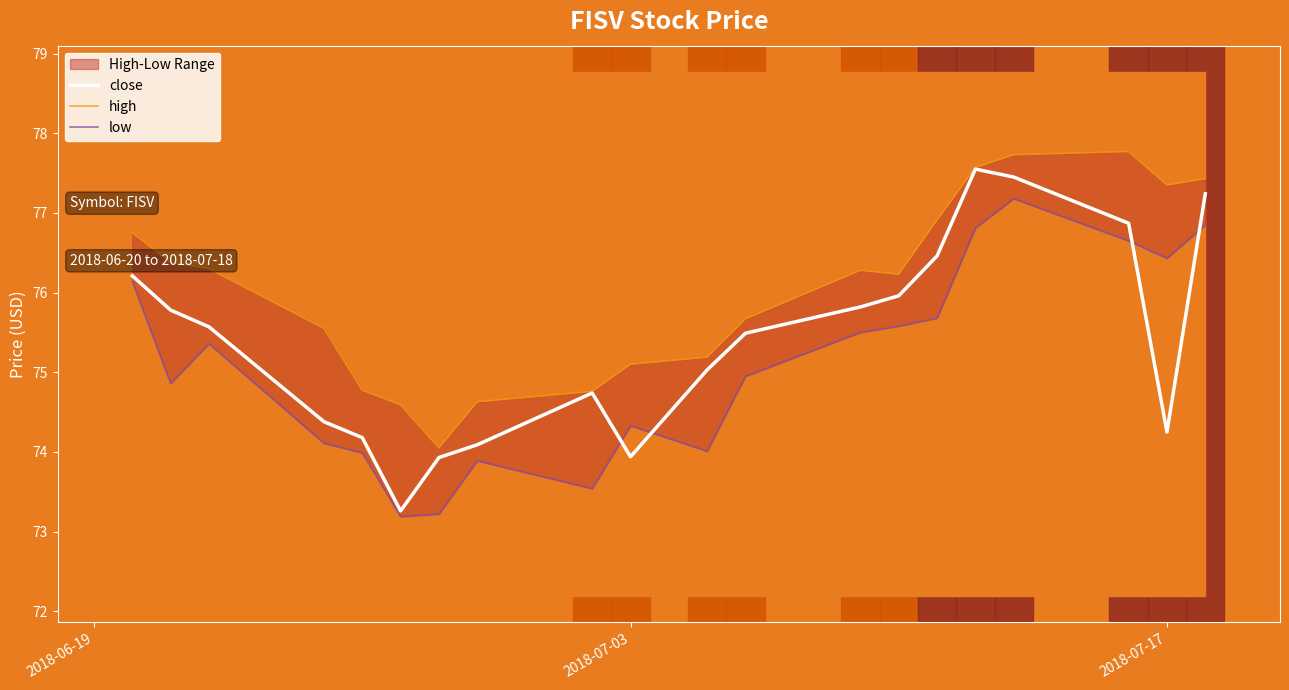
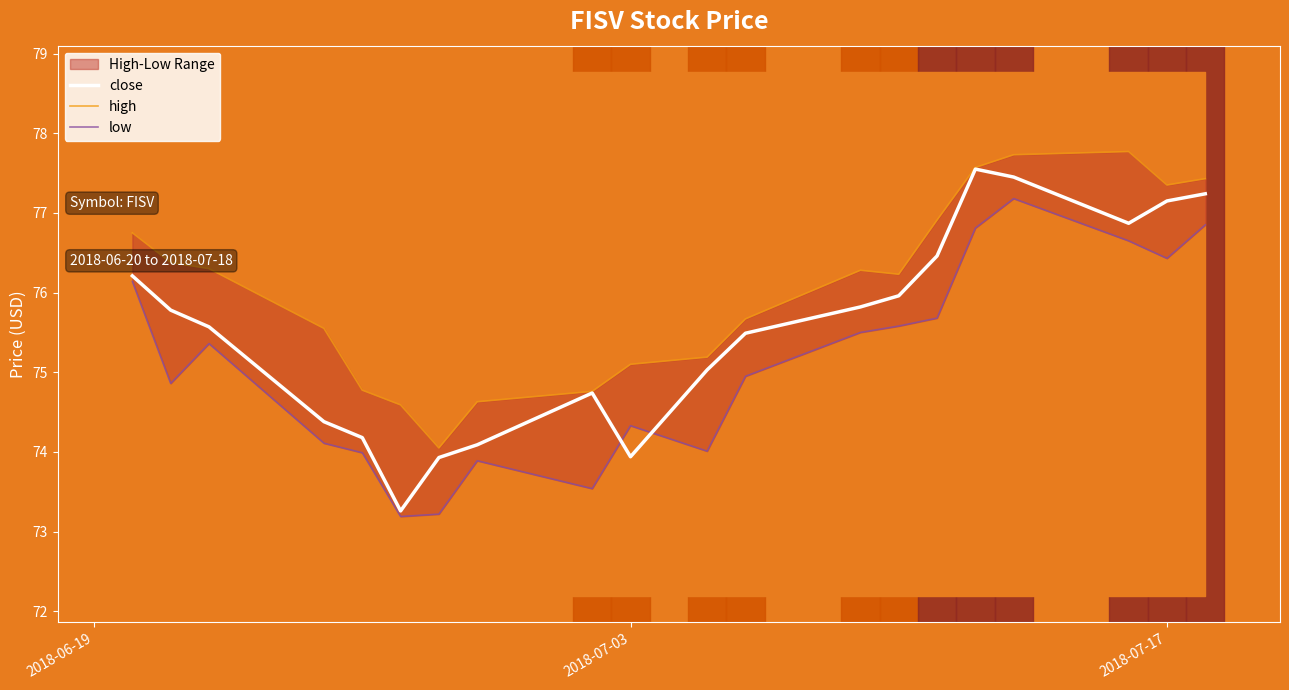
  {
    "close": {
      "2018-07-03": 73.9,
-     "2018-07-17": 74.3
+     "2018-07-17": 77.2
    },
    "low": {
      "2018-07-03": 74.3,
      "2018-07-17": 76.4
    }
  }
